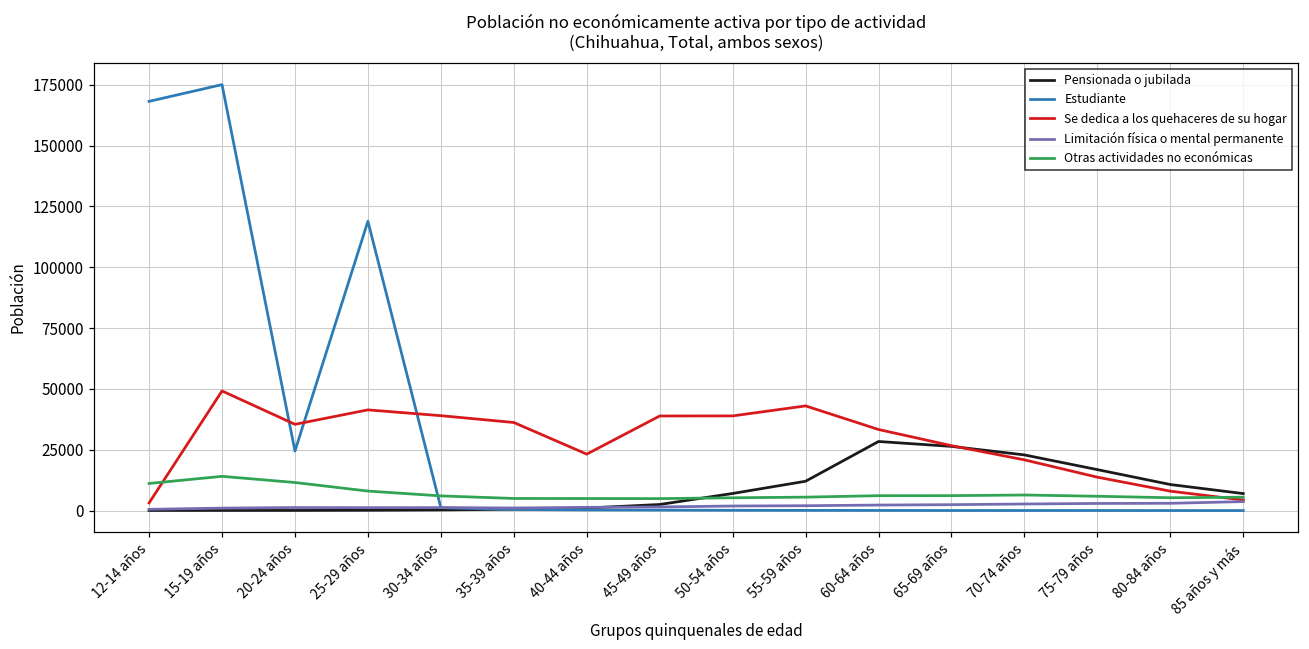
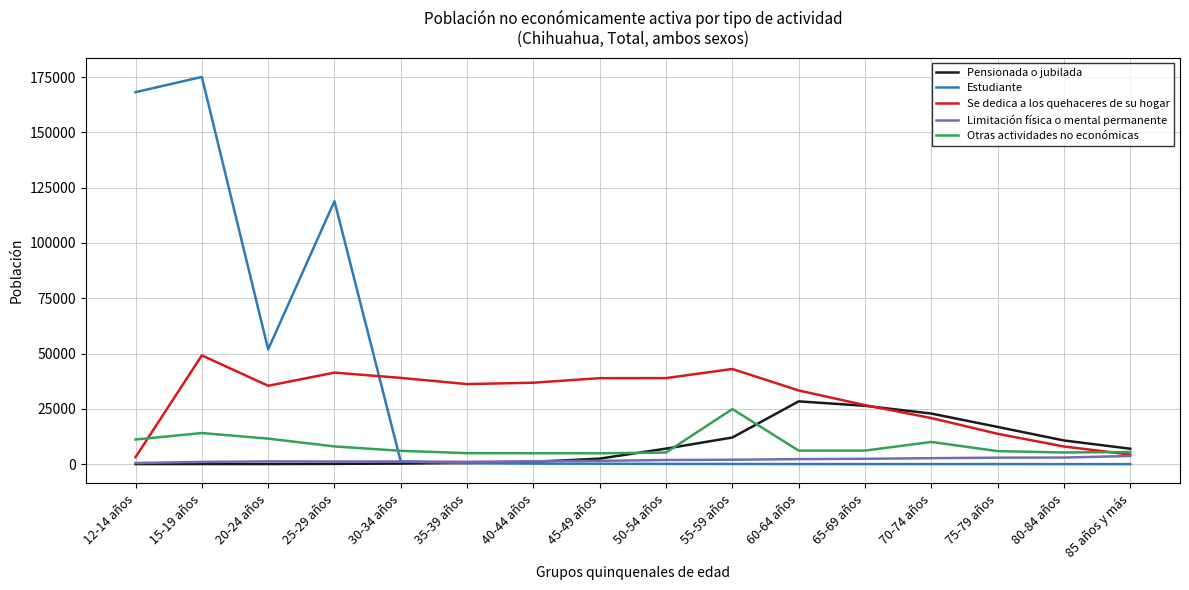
  {
    "Pensionada o jubilada": {
      "20-24 años": 0,
      "50-54 años": 7000,
      "55-59 años": 12000,
      "60-64 años": 28000,
      "70-74 años": 23000,
      "75-79 años": 17000,
      "80-84 años": 11000,
      "85 años y más": 7000
    },
    "Estudiante": {
      "12-14 años": 168000,
      "15-19 años": 175000,
-     "20-24 años": 24000,
+     "20-24 años": 52000,
      "25-29 años": 119000,
      "45-49 años": 0,
      "50-54 años": 0,
      "55-59 años": 0,
      "60-64 años": 0,
      "65-69 años": 0,
      "70-74 años": 0,
      "75-79 años": 0,
      "80-84 años": 0,
      "85 años y más": 0
    },
    "Se dedica a los quehaceres de su hogar": {
      "12-14 años": 3000,
      "15-19 años": 49000,
      "20-24 años": 35000,
      "25-29 años": 41000,
      "30-34 años": 39000,
      "35-39 años": 36000,
-     "40-44 años": 23000,
+     "40-44 años": 37000,
      "45-49 años": 39000,
      "50-54 años": 39000,
      "55-59 años": 43000,
      "60-64 años": 33000,
      "70-74 años": 21000,
      "75-79 años": 14000,
      "80-84 años": 8000
    },
    "Limitación física o mental permanente": {
      "20-24 años": 1000,
      "50-54 años": 2000,
      "55-59 años": 2000,
      "60-64 años": 2000,
      "65-69 años": 2000,
      "70-74 años": 3000,
      "75-79 años": 3000,
      "80-84 años": 3000
    },
    "Otras actividades no económicas": {
      "12-14 años": 11000,
      "15-19 años": 14000,
      "20-24 años": 12000,
      "25-29 años": 8000,
      "30-34 años": 6000,
      "35-39 años": 5000,
      "40-44 años": 5000,
      "45-49 años": 5000,
      "50-54 años": 5000,
-     "55-59 años": 6000,
+     "55-59 años": 25000,
      "60-64 años": 6000,
      "65-69 años": 6000,
-     "70-74 años": 6000,
+     "70-74 años": 10000,
      "75-79 años": 6000,
      "80-84 años": 5000,
      "85 años y más": 5000
    }
  }
